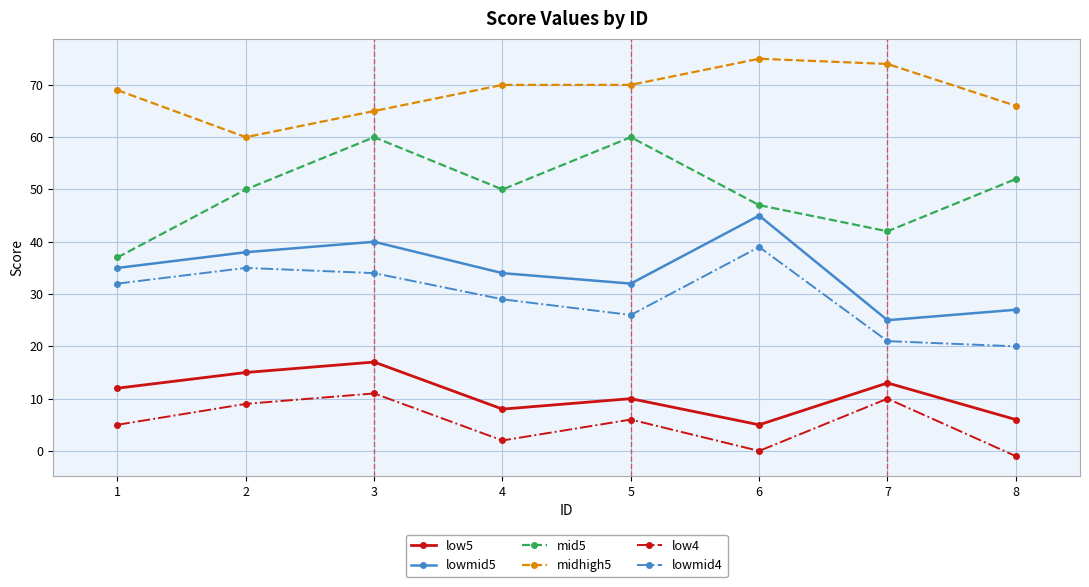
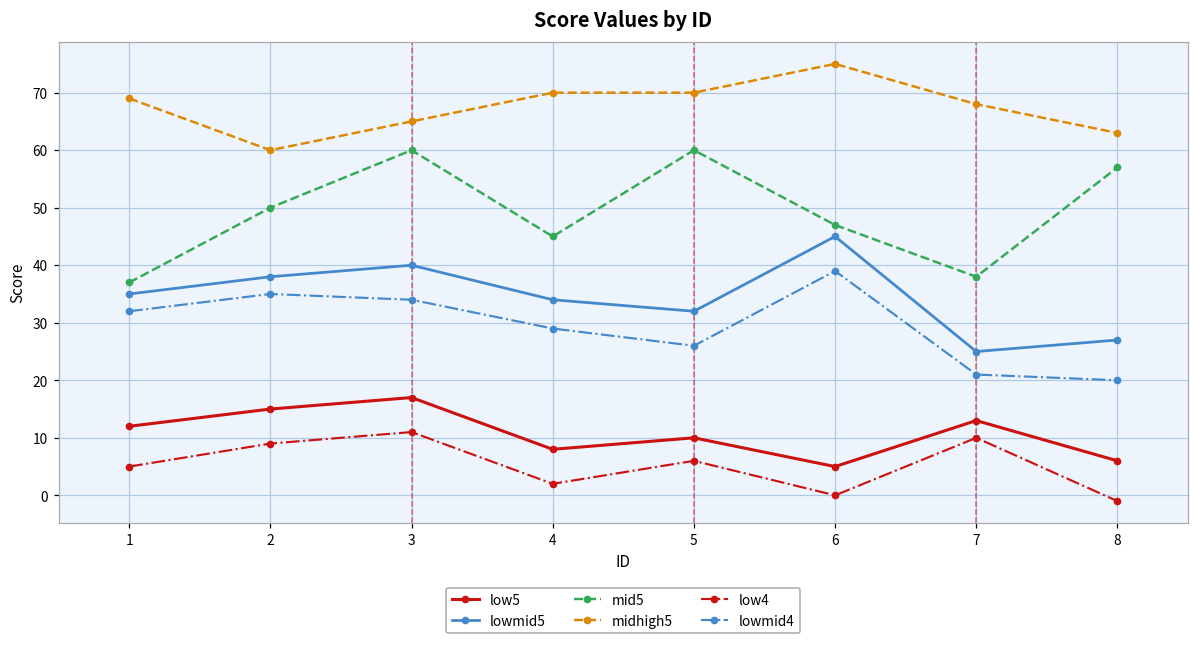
  {
    "mid5": {
      "1": 37,
      "2": 50,
      "3": 60,
-     "4": 50,
+     "4": 45,
      "5": 60,
      "6": 47,
-     "7": 42,
-     "8": 52
+     "7": 38,
+     "8": 57
    },
    "midhigh5": {
      "1": 69,
      "2": 60,
      "3": 65,
      "4": 70,
      "5": 70,
      "6": 75,
-     "7": 74,
-     "8": 66
+     "7": 68,
+     "8": 63
    }
  }
